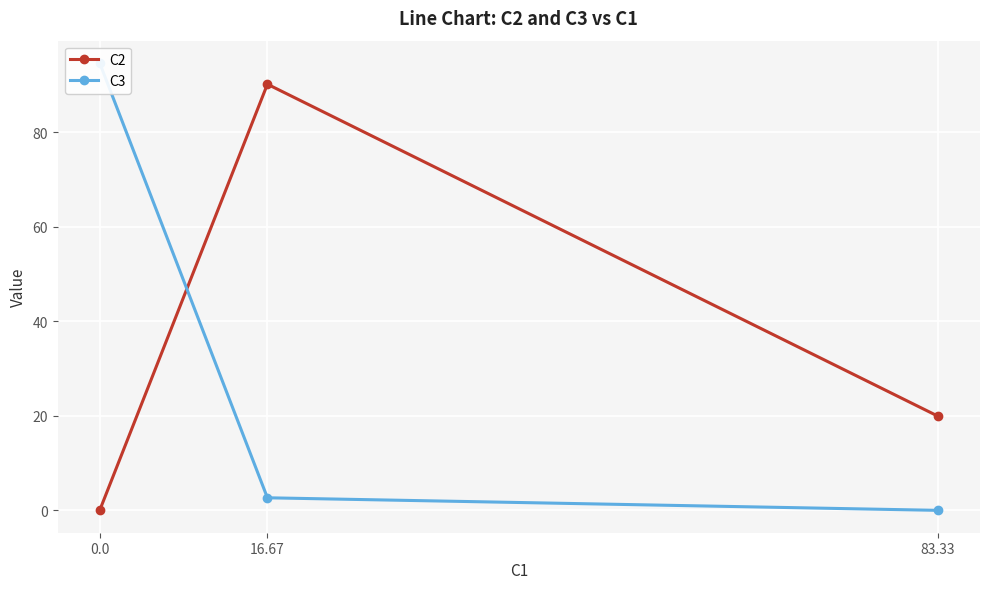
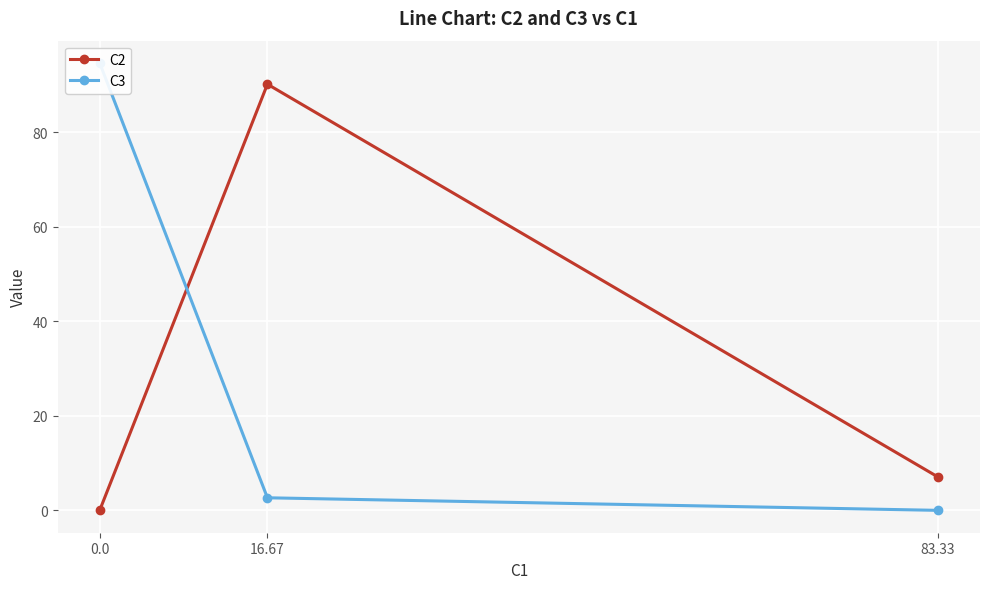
  {
    "C2": {
      "0.0": 0,
      "16.67": 90,
-     "83.33": 20
+     "83.33": 7
    },
    "C3": {
      "16.67": 3,
      "83.33": 0
    }
  }
